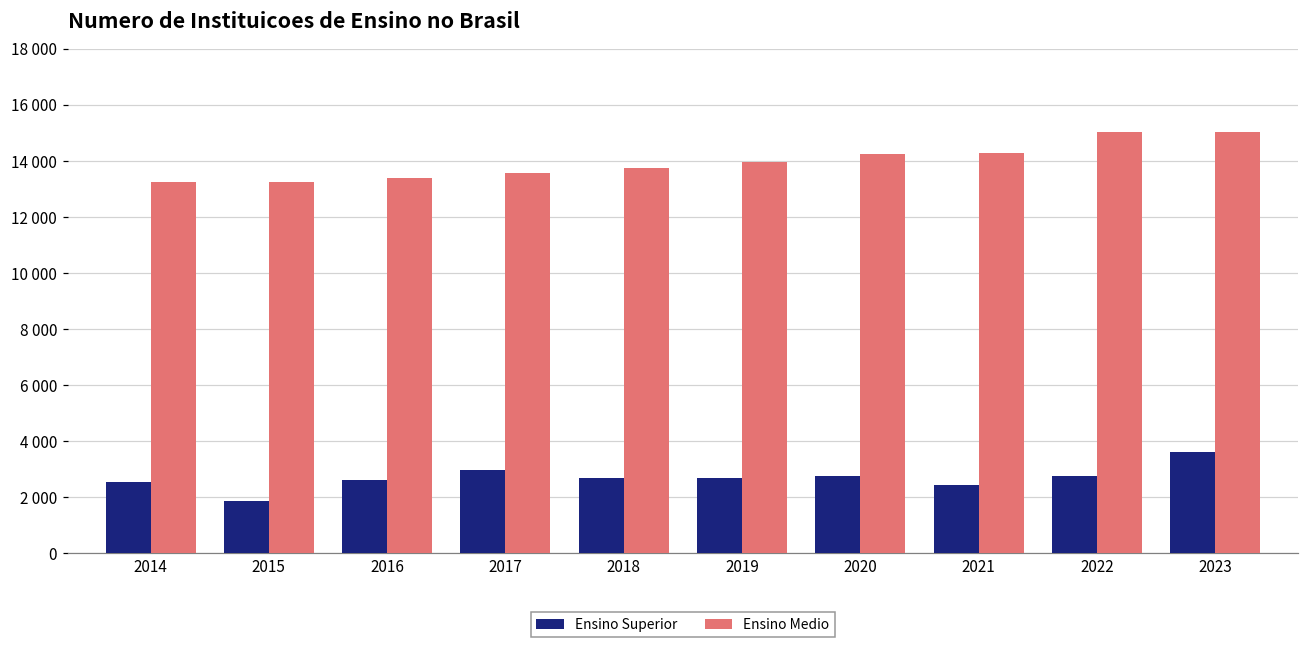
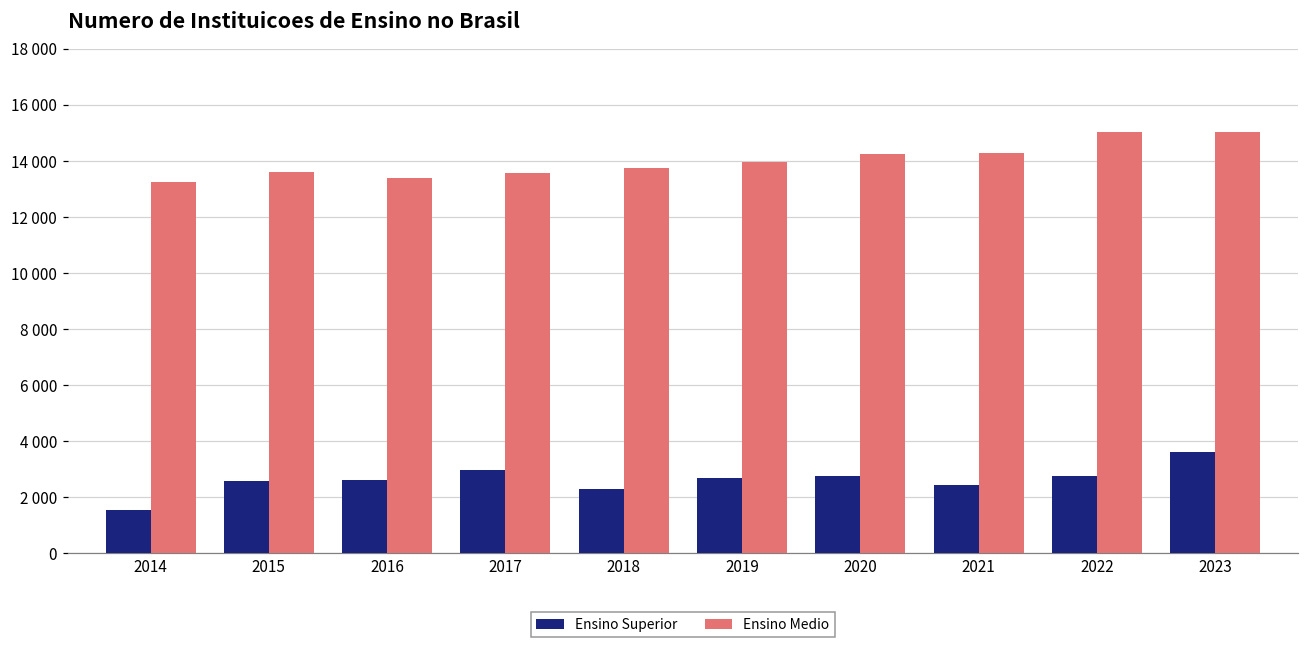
  {
    "Ensino Superior": {
-     "2014": 2500,
-     "2015": 1900,
+     "2014": 1500,
+     "2015": 2600,
      "2016": 2600,
      "2017": 3000,
-     "2018": 2700,
+     "2018": 2300,
      "2019": 2700,
      "2020": 2700,
      "2021": 2400,
      "2022": 2800,
      "2023": 3600
    },
    "Ensino Medio": {
      "2014": 13300,
-     "2015": 13200,
+     "2015": 13600,
      "2016": 13400,
      "2017": 13600,
      "2018": 13700,
      "2019": 14000,
      "2020": 14200,
      "2021": 14300,
      "2022": 15000,
      "2023": 15000
    }
  }
